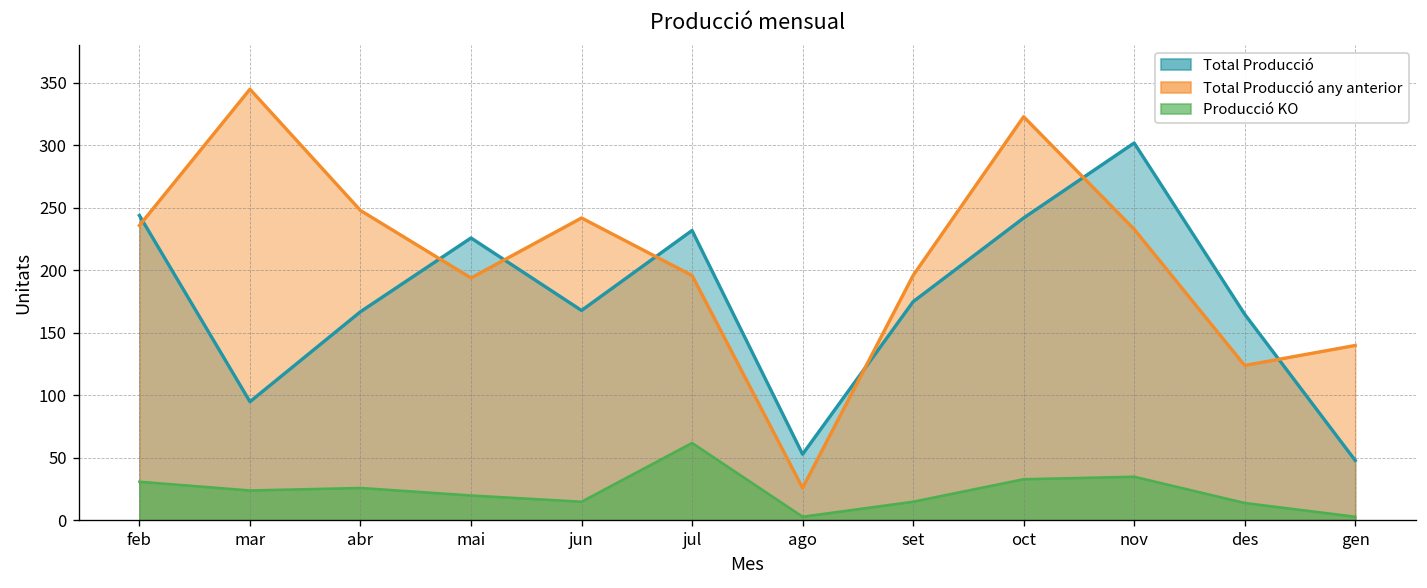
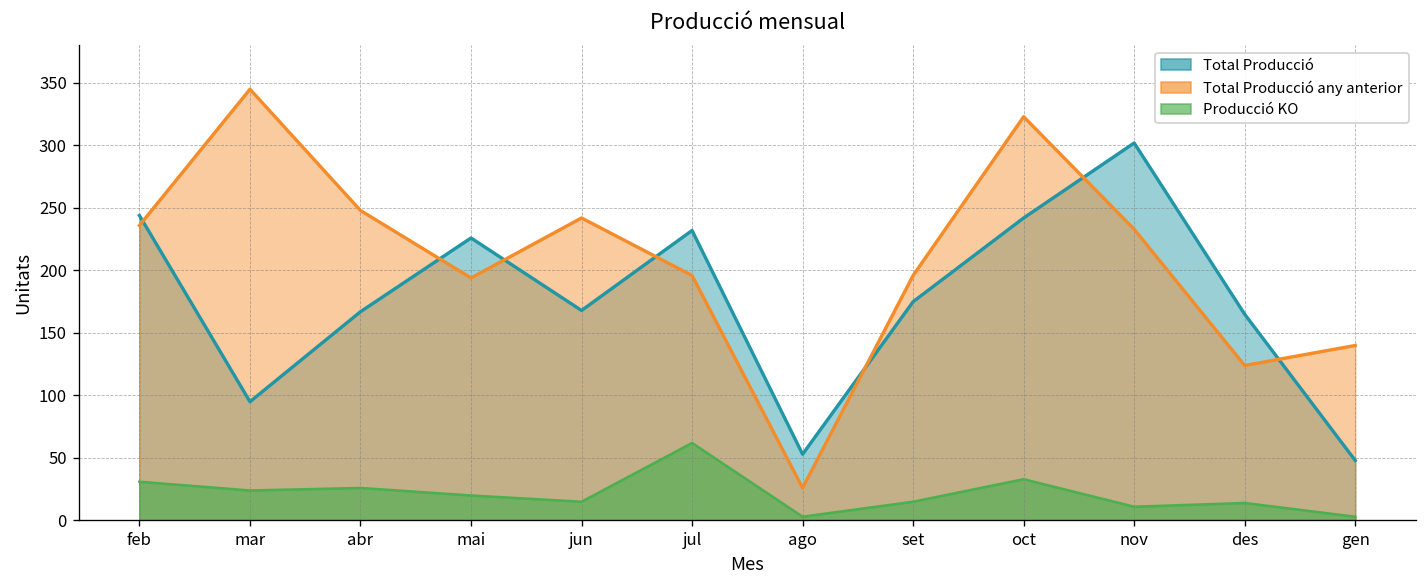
  {
    "Total Producció": {
      "feb": 244,
      "mar": 95,
      "abr": 167,
      "mai": 226,
      "jun": 168,
      "jul": 232,
      "ago": 53,
      "set": 175,
      "oct": 242,
      "nov": 302,
      "des": 165,
      "gen": 48
    },
    "Total Producció any anterior": {
      "feb": 236,
      "mar": 345,
      "abr": 248,
      "mai": 194,
      "jun": 242,
      "jul": 196,
      "ago": 26,
      "set": 196,
      "oct": 323,
      "nov": 233,
      "des": 124,
      "gen": 140
    },
    "Producció KO": {
      "feb": 31,
      "mar": 24,
      "abr": 26,
      "mai": 20,
      "jun": 15,
      "jul": 62,
      "ago": 3,
      "set": 15,
      "oct": 33,
-     "nov": 35,
+     "nov": 11,
      "des": 14,
      "gen": 3
    }
  }
